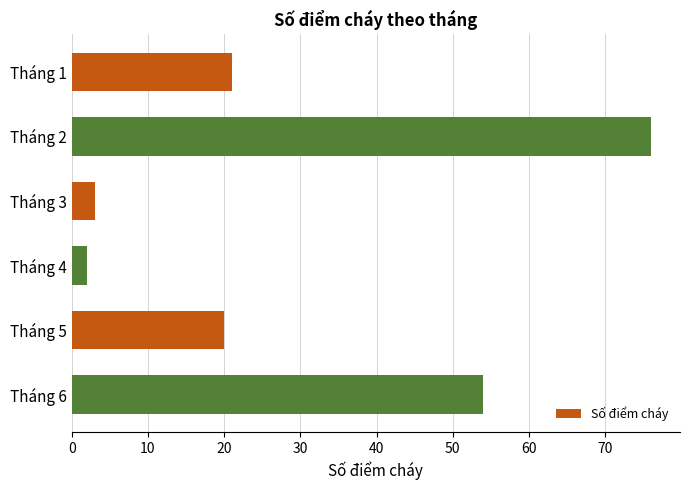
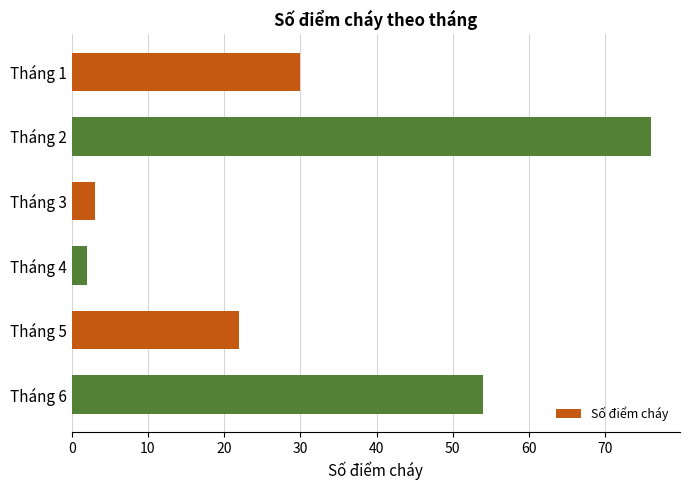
  {
-   "Tháng 1": 21,
+   "Tháng 1": 30,
    "Tháng 2": 76,
    "Tháng 3": 3,
    "Tháng 4": 2,
-   "Tháng 5": 20,
+   "Tháng 5": 22,
    "Tháng 6": 54
  }
